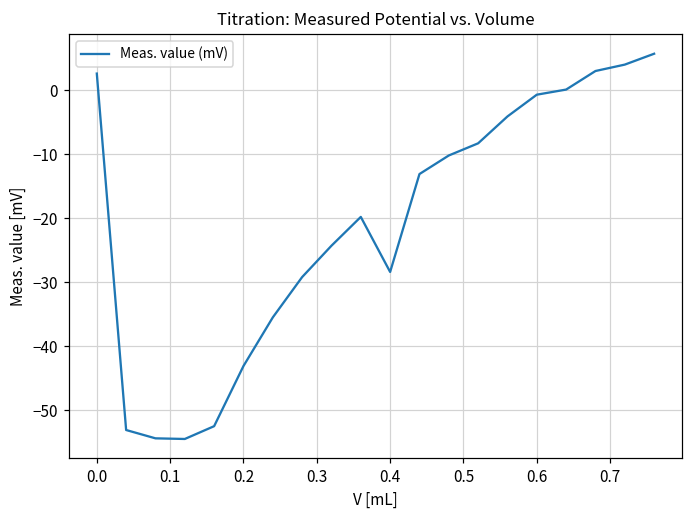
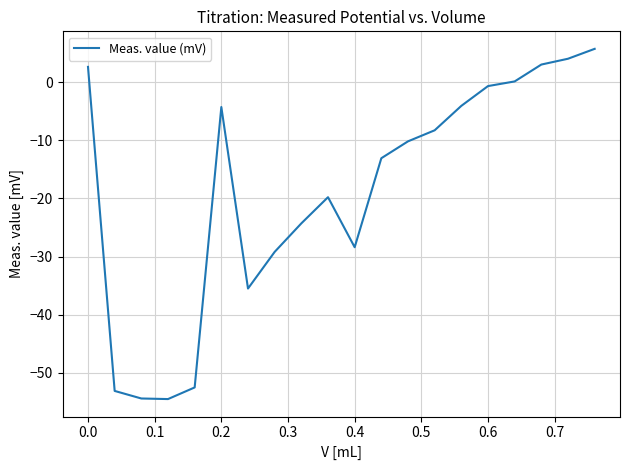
  {
    "0.0": 3,
-   "0.2": -43,
+   "0.2": -4,
    "0.4": -28,
    "0.6": -1
  }
